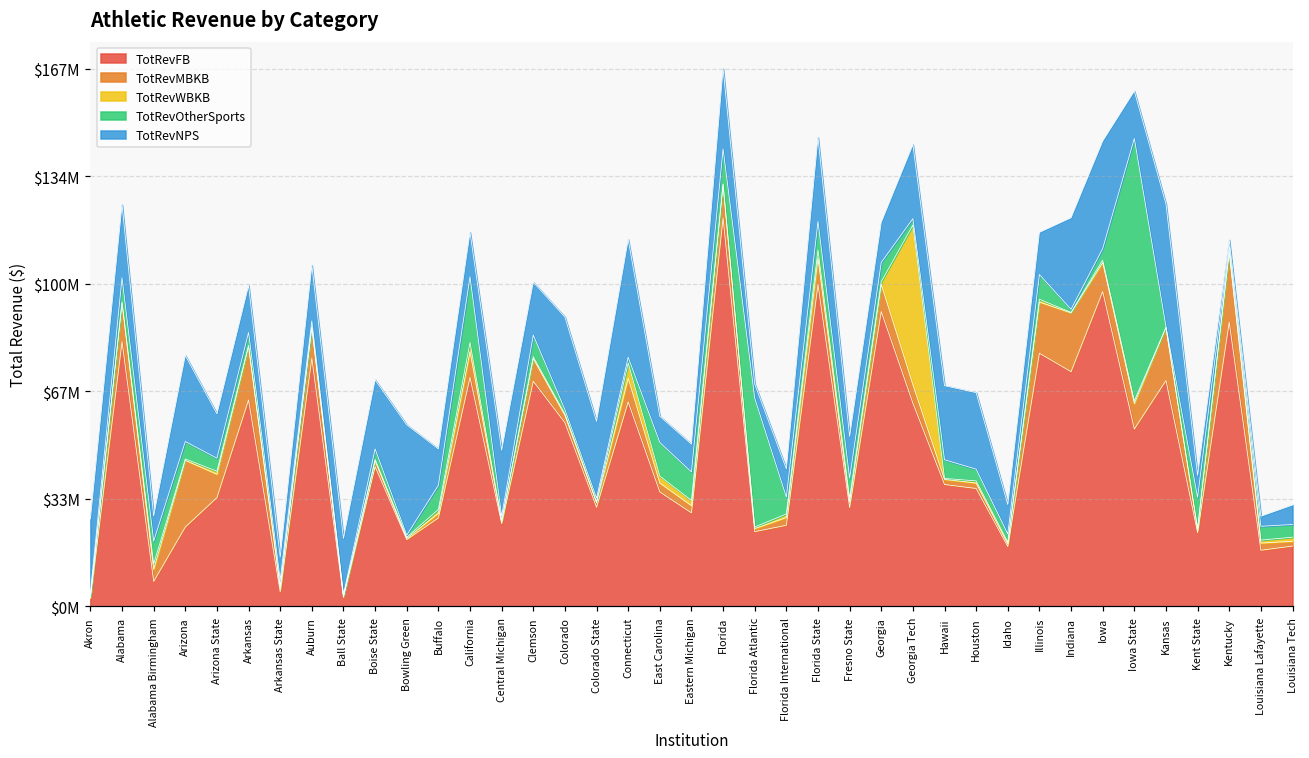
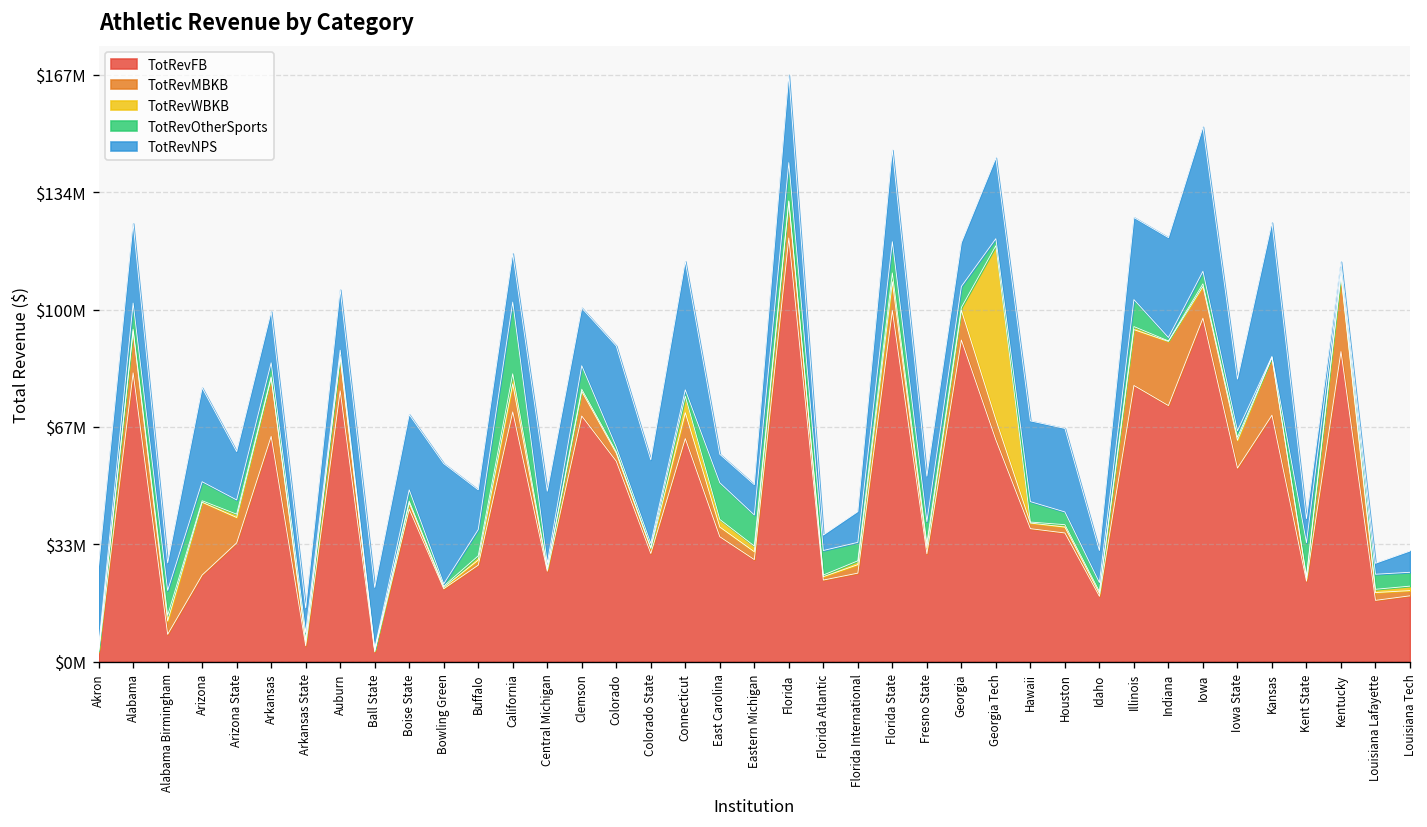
  {
    "TotRevWBKB": {
      "Alabama Birmingham": "$2000000",
      "Arizona State": "$1000000",
      "Buffalo": "$1000000",
      "California": "$3000000",
      "Connecticut": "$5000000",
      "East Carolina": "$2000000",
      "Eastern Michigan": "$2000000",
      "Florida International": "$1000000",
      "Florida State": "$3000000",
      "Fresno State": "$1000000",
      "Georgia Tech": "$50000000",
      "Louisiana Lafayette": "$1000000",
      "Louisiana Tech": "$1000000"
    },
    "TotRevOtherSports": {
      "Akron": "$1000000",
      "Alabama": "$7000000",
      "Alabama Birmingham": "$7000000",
      "Arizona": "$5000000",
      "Arizona State": "$4000000",
      "Arkansas": "$4000000",
      "Arkansas State": "$2000000",
      "Auburn": "$2000000",
      "Boise State": "$3000000",
      "Buffalo": "$7000000",
      "California": "$20000000",
      "Central Michigan": "$1000000",
      "Clemson": "$7000000",
      "Colorado": "$1000000",
      "Colorado State": "$1000000",
      "Connecticut": "$2000000",
      "East Carolina": "$10000000",
      "Eastern Michigan": "$9000000",
      "Florida": "$11000000",
-     "Florida Atlantic": "$40000000",
+     "Florida Atlantic": "$7000000",
      "Florida International": "$5000000",
      "Florida State": "$9000000",
      "Fresno State": "$6000000",
      "Georgia": "$6000000",
      "Georgia Tech": "$2000000",
      "Hawaii": "$6000000",
      "Houston": "$4000000",
      "Idaho": "$3000000",
      "Illinois": "$8000000",
      "Indiana": "$1000000",
      "Iowa": "$4000000",
-     "Iowa State": "$82000000",
+     "Iowa State": "$2000000",
      "Kent State": "$10000000",
      "Kentucky": "$2000000",
      "Louisiana Lafayette": "$4000000",
      "Louisiana Tech": "$4000000"
    },
    "TotRevNPS": {
      "Akron": "$23000000",
      "Alabama": "$23000000",
      "Alabama Birmingham": "$8000000",
      "Arizona": "$27000000",
      "Arizona State": "$14000000",
      "Arkansas": "$15000000",
      "Arkansas State": "$7000000",
      "Auburn": "$17000000",
      "Ball State": "$17000000",
      "Boise State": "$21000000",
      "Bowling Green": "$34000000",
      "Buffalo": "$11000000",
      "California": "$14000000",
      "Central Michigan": "$21000000",
      "Clemson": "$16000000",
      "Colorado": "$29000000",
      "Colorado State": "$24000000",
      "Connecticut": "$37000000",
      "East Carolina": "$8000000",
      "Eastern Michigan": "$9000000",
      "Florida": "$25000000",
      "Florida Atlantic": "$4000000",
      "Florida International": "$9000000",
      "Florida State": "$26000000",
      "Fresno State": "$13000000",
      "Georgia": "$12000000",
      "Georgia Tech": "$23000000",
      "Hawaii": "$23000000",
      "Houston": "$24000000",
      "Idaho": "$9000000",
-     "Illinois": "$13000000",
+     "Illinois": "$23000000",
      "Indiana": "$28000000",
-     "Iowa": "$33000000",
+     "Iowa": "$41000000",
      "Iowa State": "$15000000",
      "Kansas": "$38000000",
      "Kent State": "$7000000",
      "Kentucky": "$2000000",
      "Louisiana Lafayette": "$3000000",
      "Louisiana Tech": "$6000000"
    }
  }
